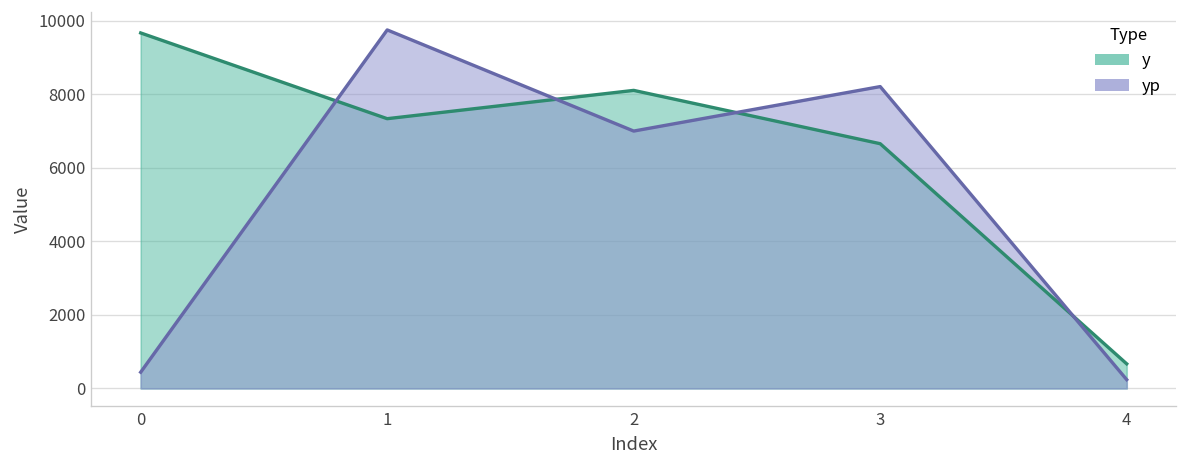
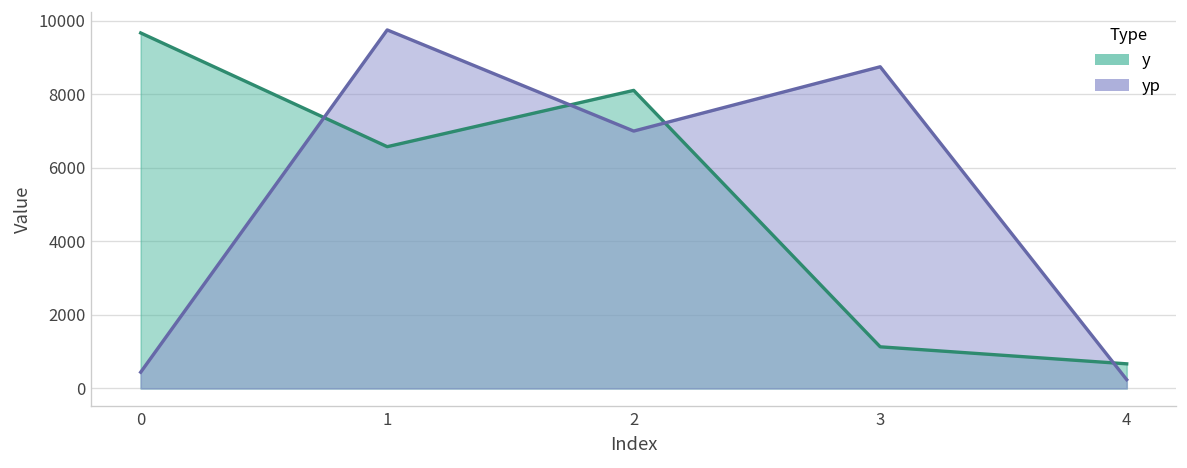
  {
    "y": {
      "0": 9700,
-     "1": 7300,
+     "1": 6600,
      "2": 8100,
-     "3": 6700,
+     "3": 1100,
      "4": 700
    },
    "yp": {
      "0": 400,
      "1": 9700,
      "2": 7000,
-     "3": 8200,
+     "3": 8700,
      "4": 200
    }
  }
